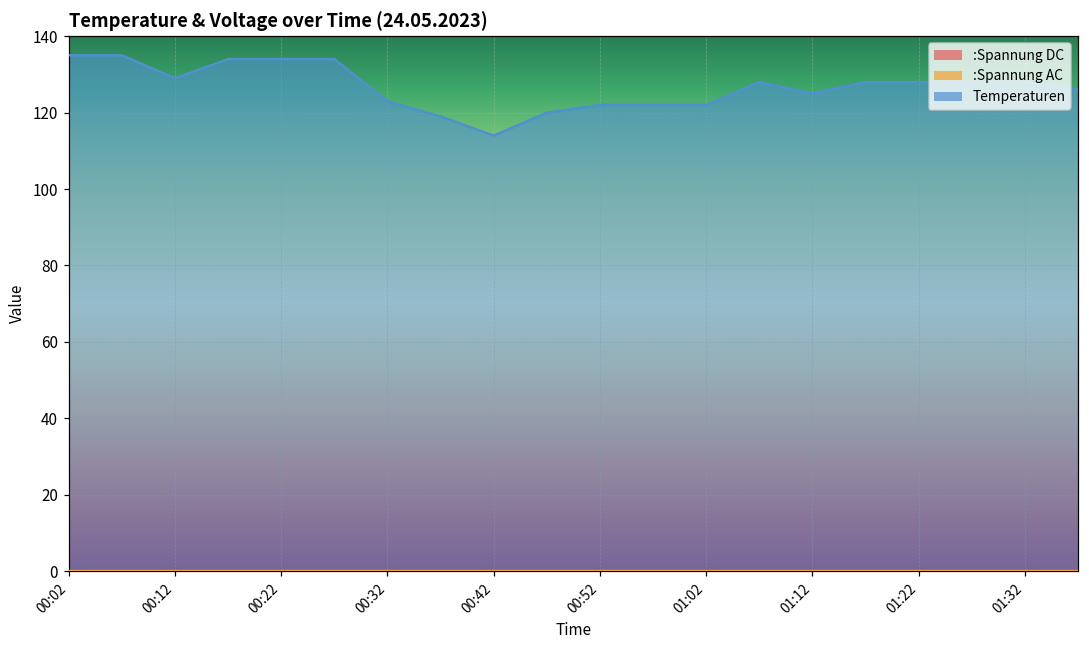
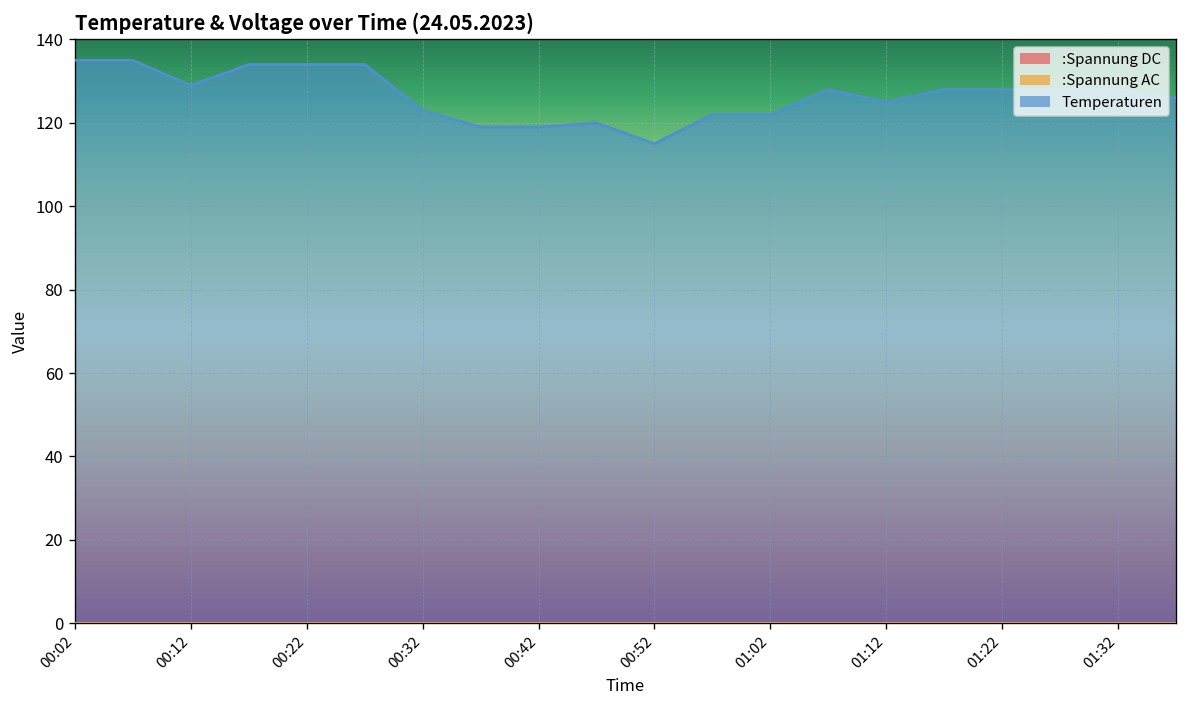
  {
    ":Spannung AC": {
      "00:02": 0,
      "00:12": 0,
      "00:22": 0,
      "00:32": 0,
      "00:42": 0,
      "00:52": 0,
      "01:02": 0,
      "01:12": 0,
      "01:22": 0,
      "01:32": 0
    },
    "Temperaturen": {
      "00:02": 135,
      "00:12": 129,
      "00:22": 134,
      "00:32": 123,
-     "00:42": 114,
-     "00:52": 122,
+     "00:42": 119,
+     "00:52": 115,
      "01:02": 122,
      "01:12": 125,
      "01:22": 128
    }
  }
